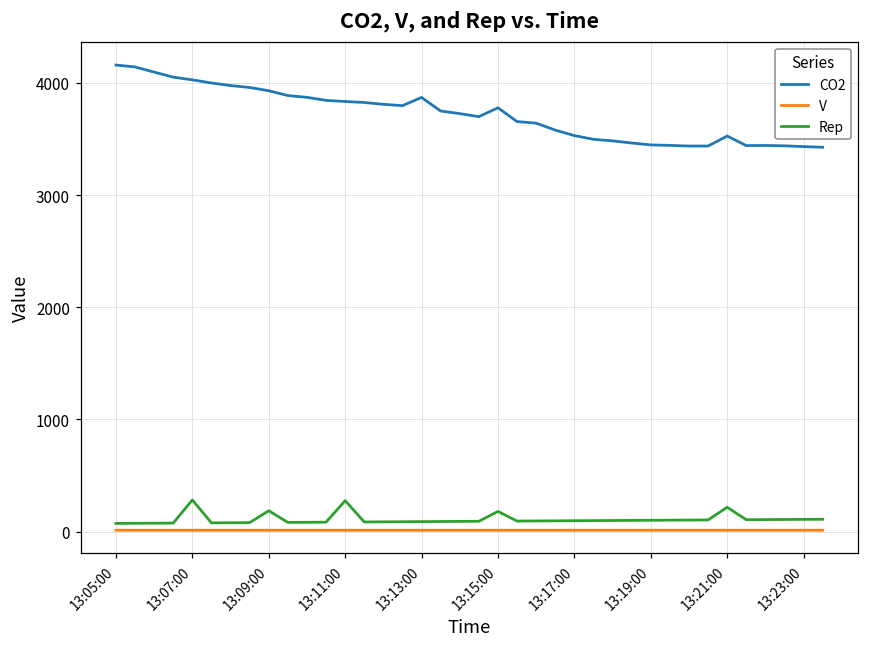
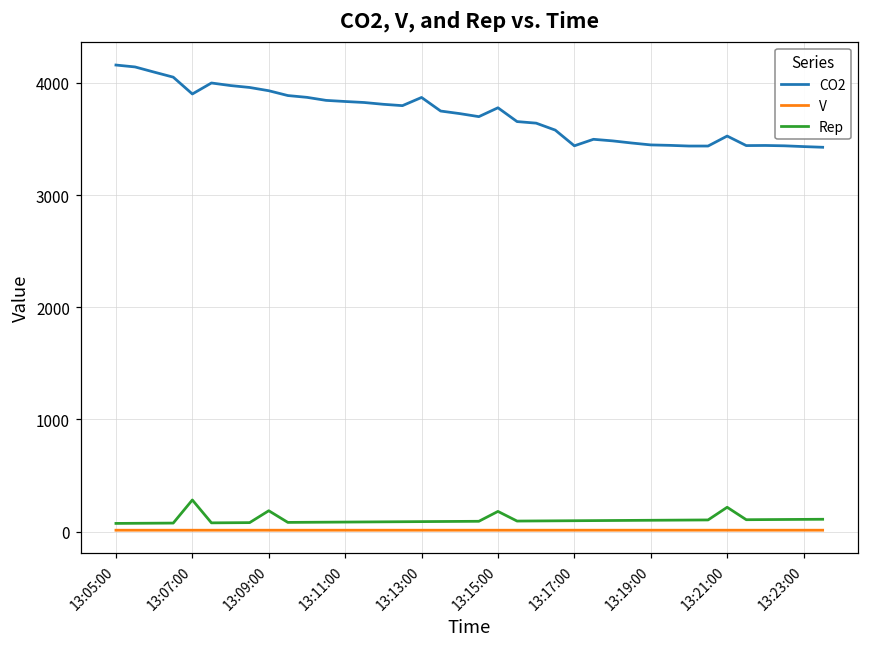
  {
    "CO2": {
      "13:05:00": 4160,
-     "13:07:00": 4030,
+     "13:07:00": 3900,
      "13:09:00": 3930,
      "13:11:00": 3830,
      "13:13:00": 3870,
      "13:15:00": 3780,
-     "13:17:00": 3530,
+     "13:17:00": 3440,
      "13:19:00": 3450,
      "13:21:00": 3530,
      "13:23:00": 3430
    },
    "V": {
      "13:05:00": 10,
      "13:07:00": 10,
      "13:09:00": 10,
      "13:11:00": 10,
      "13:13:00": 10,
      "13:15:00": 10,
      "13:17:00": 10,
      "13:19:00": 10,
      "13:21:00": 10,
      "13:23:00": 10
    },
    "Rep": {
      "13:05:00": 70,
      "13:07:00": 280,
      "13:09:00": 190,
-     "13:11:00": 280,
+     "13:11:00": 90,
      "13:13:00": 90,
      "13:15:00": 180,
      "13:17:00": 100,
      "13:19:00": 100,
      "13:21:00": 220,
      "13:23:00": 110
    }
  }
